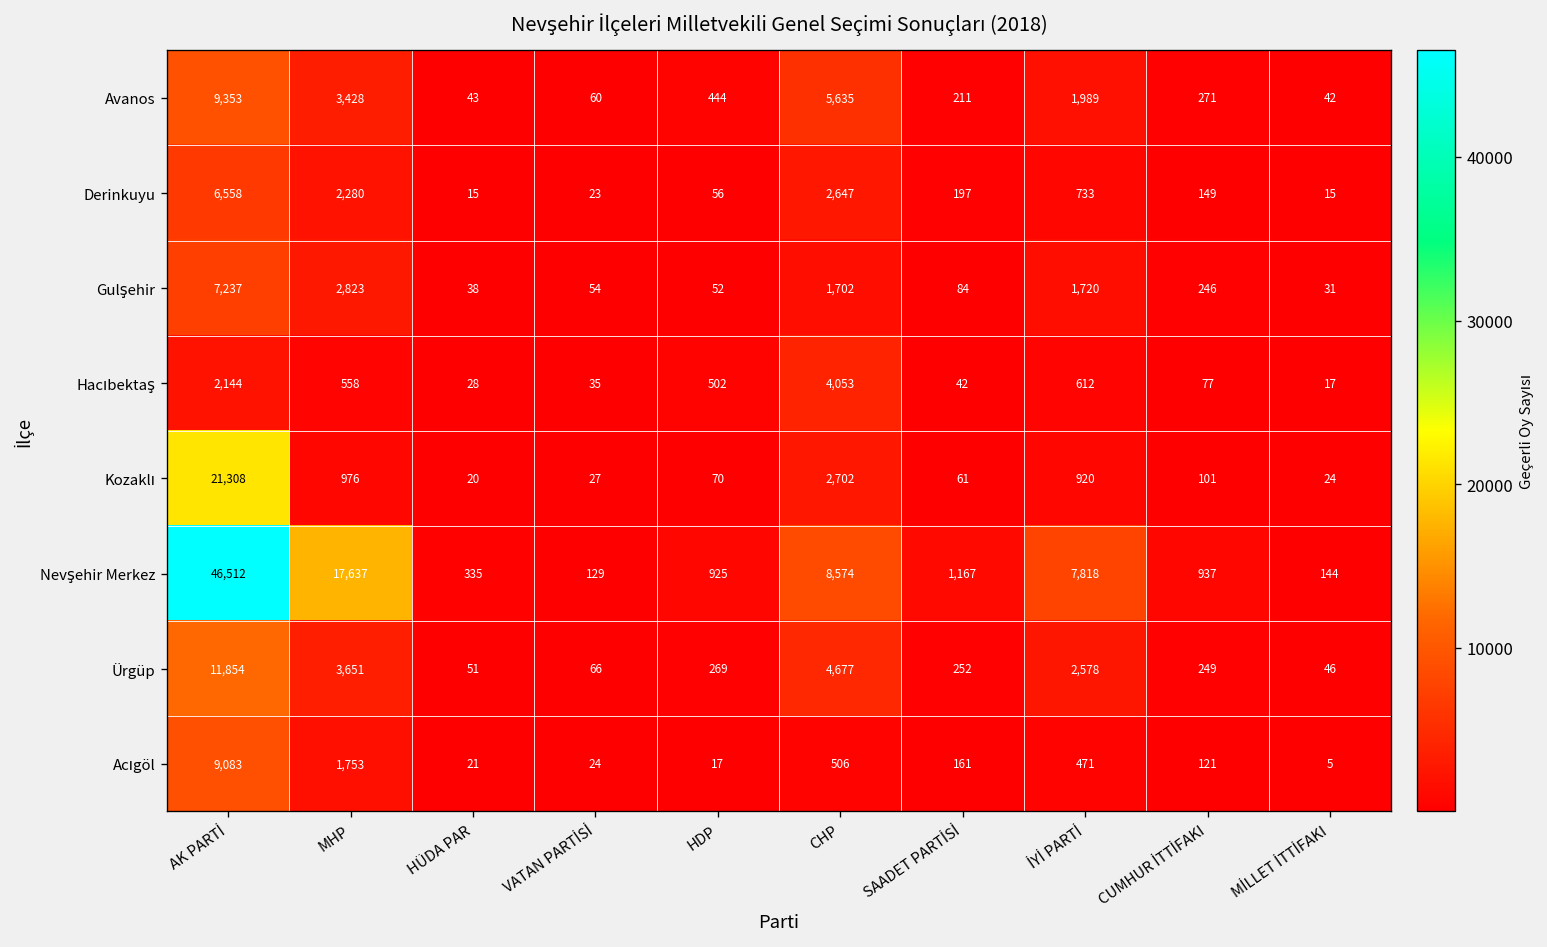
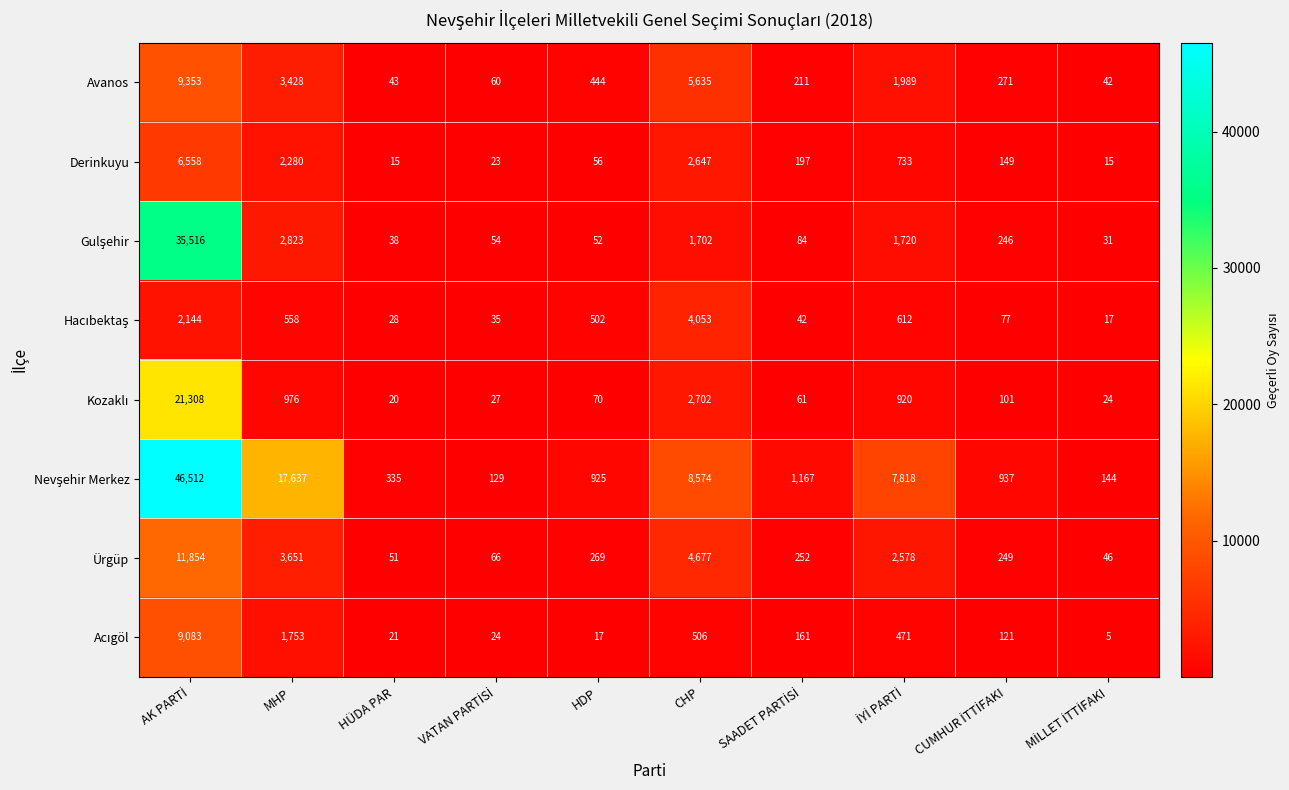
  {
    "Avanos": {
      "AK PARTİ": "9,353",
      "MHP": "3,428",
      "HÜDA PAR": "43",
      "VATAN PARTİSİ": "60",
      "HDP": "444",
      "CHP": "5,635",
      "SAADET PARTİSİ": "211",
      "İYİ PARTİ": "1,989",
      "CUMHUR İTTİFAKI": "271",
      "MİLLET İTTİFAKI": "42"
    },
    "Derinkuyu": {
      "AK PARTİ": "6,558",
      "MHP": "2,280",
      "HÜDA PAR": "15",
      "VATAN PARTİSİ": "23",
      "HDP": "56",
      "CHP": "2,647",
      "SAADET PARTİSİ": "197",
      "İYİ PARTİ": "733",
      "CUMHUR İTTİFAKI": "149",
      "MİLLET İTTİFAKI": "15"
    },
    "Gulşehir": {
-     "AK PARTİ": "7,237",
+     "AK PARTİ": "35,516",
      "MHP": "2,823",
      "HÜDA PAR": "38",
      "VATAN PARTİSİ": "54",
      "HDP": "52",
      "CHP": "1,702",
      "SAADET PARTİSİ": "84",
      "İYİ PARTİ": "1,720",
      "CUMHUR İTTİFAKI": "246",
      "MİLLET İTTİFAKI": "31"
    },
    "Hacıbektaş": {
      "AK PARTİ": "2,144",
      "MHP": "558",
      "HÜDA PAR": "28",
      "VATAN PARTİSİ": "35",
      "HDP": "502",
      "CHP": "4,053",
      "SAADET PARTİSİ": "42",
      "İYİ PARTİ": "612",
      "CUMHUR İTTİFAKI": "77",
      "MİLLET İTTİFAKI": "17"
    },
    "Kozaklı": {
      "AK PARTİ": "21,308",
      "MHP": "976",
      "HÜDA PAR": "20",
      "VATAN PARTİSİ": "27",
      "HDP": "70",
      "CHP": "2,702",
      "SAADET PARTİSİ": "61",
      "İYİ PARTİ": "920",
      "CUMHUR İTTİFAKI": "101",
      "MİLLET İTTİFAKI": "24"
    },
    "Nevşehir Merkez": {
      "AK PARTİ": "46,512",
      "MHP": "17,637",
      "HÜDA PAR": "335",
      "VATAN PARTİSİ": "129",
      "HDP": "925",
      "CHP": "8,574",
      "SAADET PARTİSİ": "1,167",
      "İYİ PARTİ": "7,818",
      "CUMHUR İTTİFAKI": "937",
      "MİLLET İTTİFAKI": "144"
    },
    "Ürgüp": {
      "AK PARTİ": "11,854",
      "MHP": "3,651",
      "HÜDA PAR": "51",
      "VATAN PARTİSİ": "66",
      "HDP": "269",
      "CHP": "4,677",
      "SAADET PARTİSİ": "252",
      "İYİ PARTİ": "2,578",
      "CUMHUR İTTİFAKI": "249",
      "MİLLET İTTİFAKI": "46"
    },
    "Acıgöl": {
      "AK PARTİ": "9,083",
      "MHP": "1,753",
      "HÜDA PAR": "21",
      "VATAN PARTİSİ": "24",
      "HDP": "17",
      "CHP": "506",
      "SAADET PARTİSİ": "161",
      "İYİ PARTİ": "471",
      "CUMHUR İTTİFAKI": "121",
      "MİLLET İTTİFAKI": "5"
    }
  }
